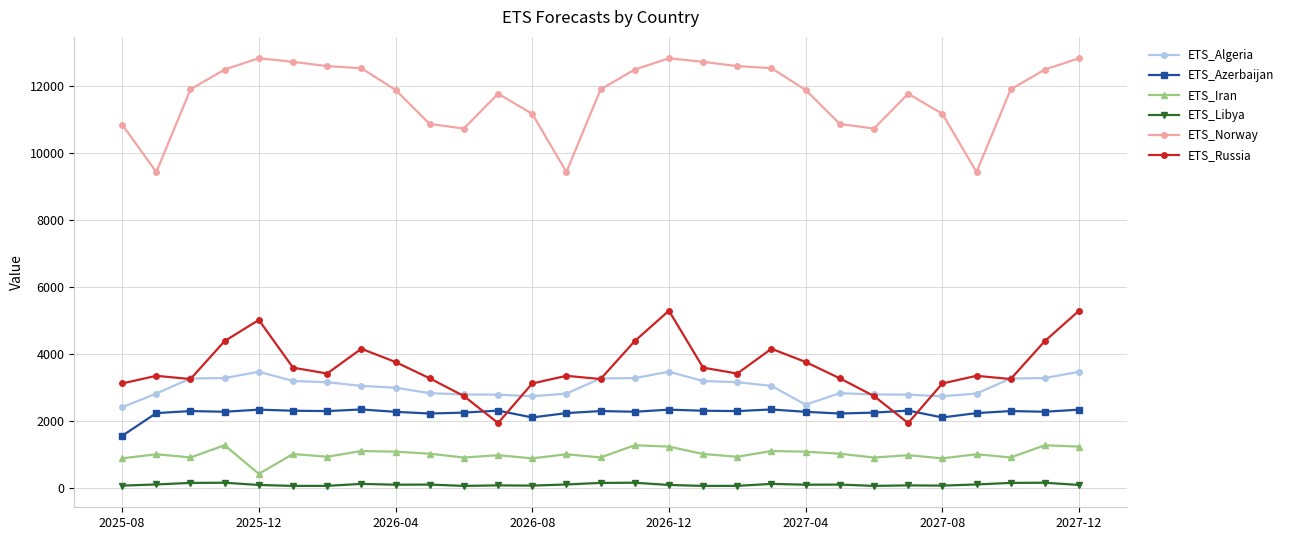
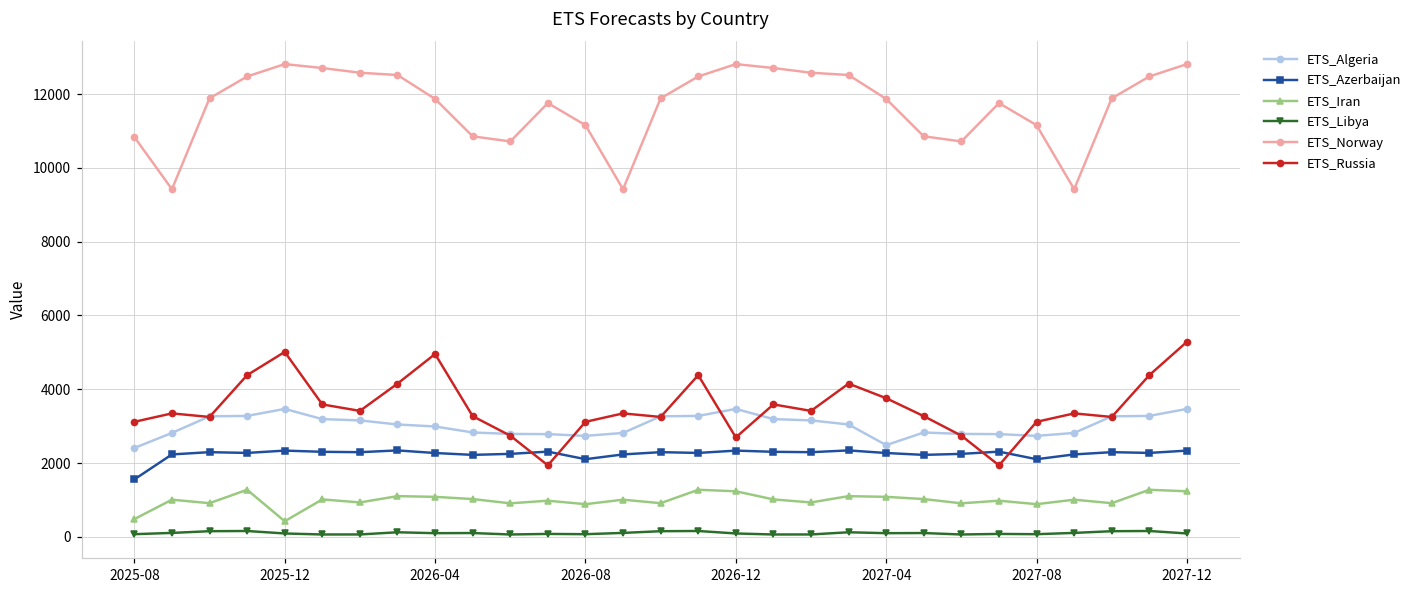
  {
    "ETS_Algeria": {
      "2025-08": 2400,
      "2025-12": 3500,
      "2026-04": 3000,
      "2026-08": 2700,
      "2026-12": 3500,
      "2027-04": 2500,
      "2027-08": 2700,
      "2027-12": 3500
    },
    "ETS_Azerbaijan": {
      "2025-08": 1600,
      "2025-12": 2300,
      "2026-04": 2300,
      "2026-08": 2100,
      "2026-12": 2300,
      "2027-04": 2300,
      "2027-08": 2100,
      "2027-12": 2300
    },
    "ETS_Iran": {
-     "2025-08": 900,
+     "2025-08": 500,
      "2025-12": 400,
      "2026-04": 1100,
      "2026-08": 900,
      "2026-12": 1200,
      "2027-04": 1100,
      "2027-08": 900,
      "2027-12": 1200
    },
    "ETS_Libya": {
      "2025-08": 100,
      "2025-12": 100,
      "2026-04": 100,
      "2026-08": 100,
      "2026-12": 100,
      "2027-04": 100,
      "2027-08": 100,
      "2027-12": 100
    },
    "ETS_Norway": {
      "2025-08": 10800,
      "2025-12": 12800,
      "2026-04": 11900,
      "2026-08": 11200,
      "2026-12": 12800,
      "2027-04": 11900,
      "2027-08": 11200,
      "2027-12": 12800
    },
    "ETS_Russia": {
      "2025-08": 3100,
      "2025-12": 5000,
-     "2026-04": 3800,
+     "2026-04": 5000,
      "2026-08": 3100,
-     "2026-12": 5300,
+     "2026-12": 2700,
      "2027-04": 3800,
      "2027-08": 3100,
      "2027-12": 5300
    }
  }
